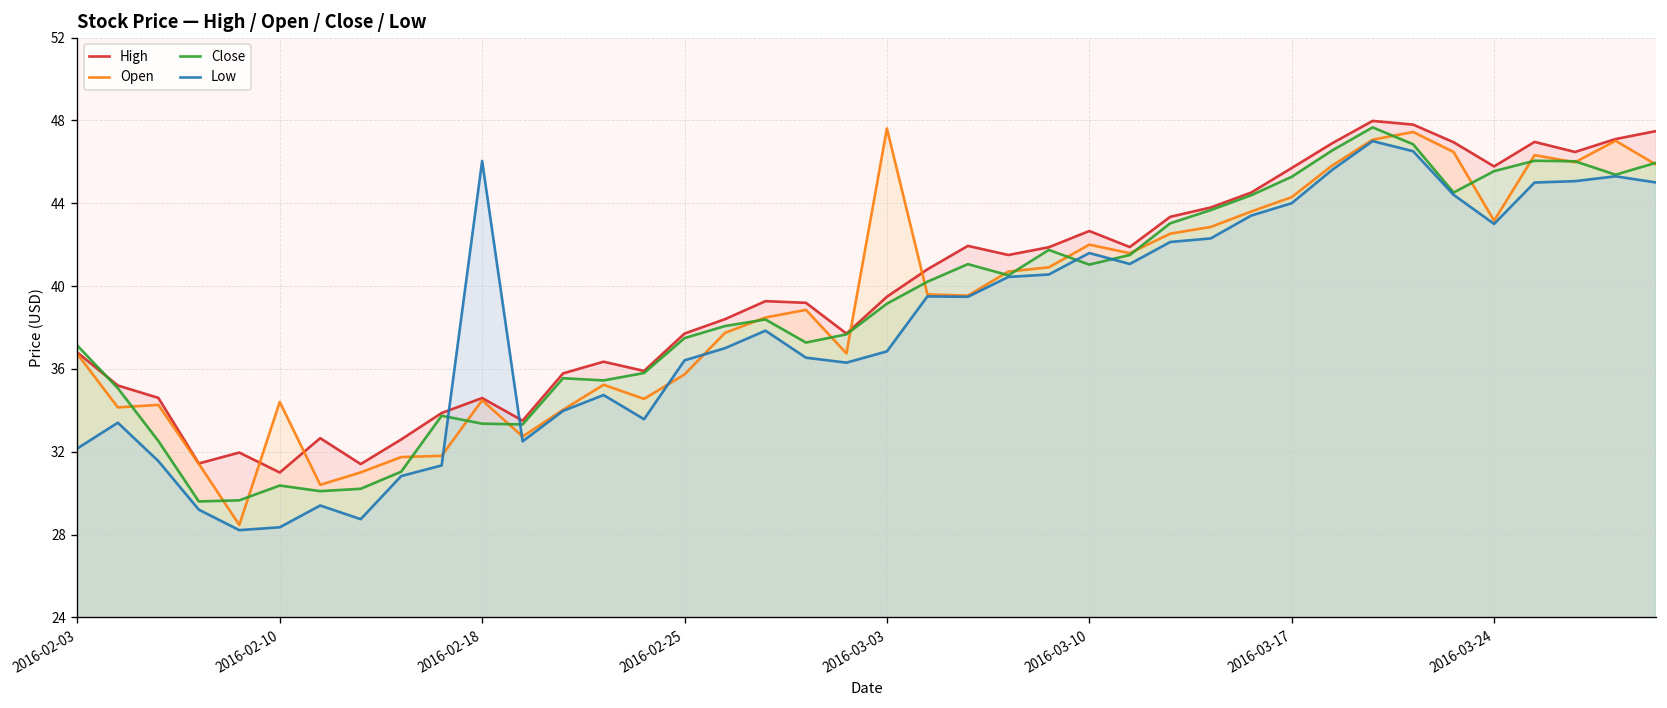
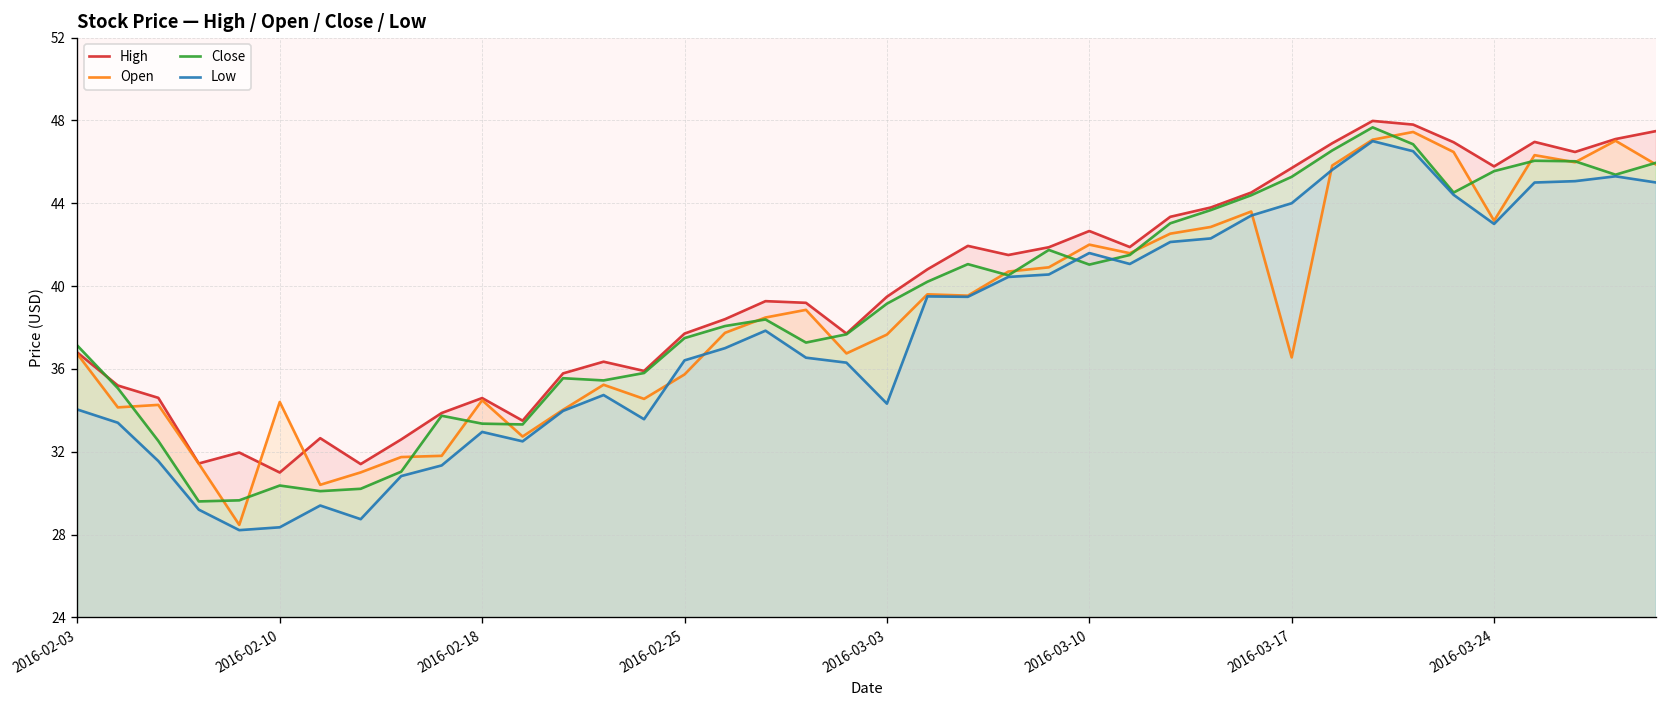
  {
    "High": {
      "2016-02-10": 31.0,
      "2016-02-25": 37.7,
      "2016-03-03": 39.5,
      "2016-03-10": 42.7,
      "2016-03-17": 45.7,
      "2016-03-24": 45.8
    },
    "Open": {
      "2016-02-10": 34.4,
      "2016-02-25": 35.7,
-     "2016-03-03": 47.6,
+     "2016-03-03": 37.7,
      "2016-03-10": 42.0,
-     "2016-03-17": 44.3,
+     "2016-03-17": 36.6,
      "2016-03-24": 43.2
    },
    "Close": {
      "2016-02-03": 37.1,
      "2016-02-10": 30.4,
      "2016-02-18": 33.4,
      "2016-02-25": 37.5,
      "2016-03-03": 39.1,
      "2016-03-10": 41.0,
      "2016-03-17": 45.3,
      "2016-03-24": 45.6
    },
    "Low": {
-     "2016-02-03": 32.2,
+     "2016-02-03": 34.0,
      "2016-02-10": 28.3,
-     "2016-02-18": 46.0,
+     "2016-02-18": 33.0,
      "2016-02-25": 36.4,
-     "2016-03-03": 36.8,
+     "2016-03-03": 34.3,
      "2016-03-10": 41.6,
      "2016-03-17": 44.0,
      "2016-03-24": 43.0
    }
  }
